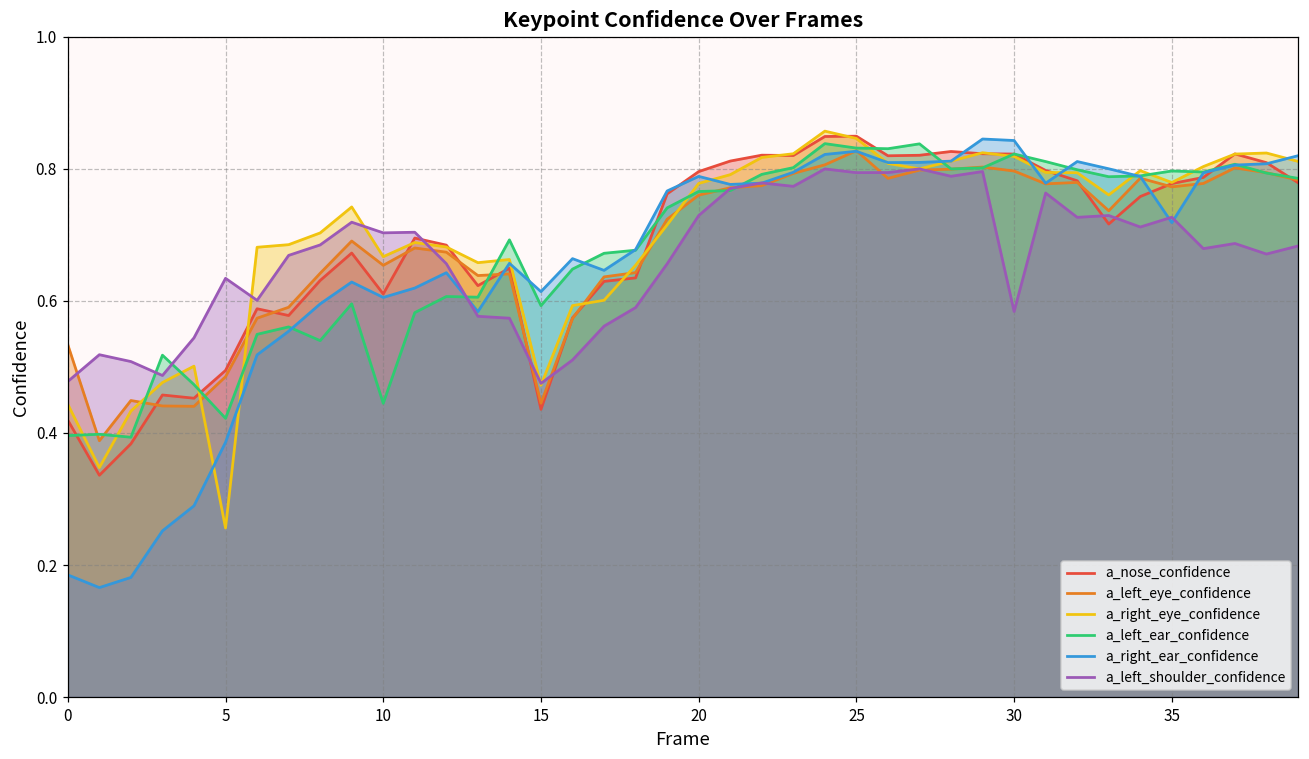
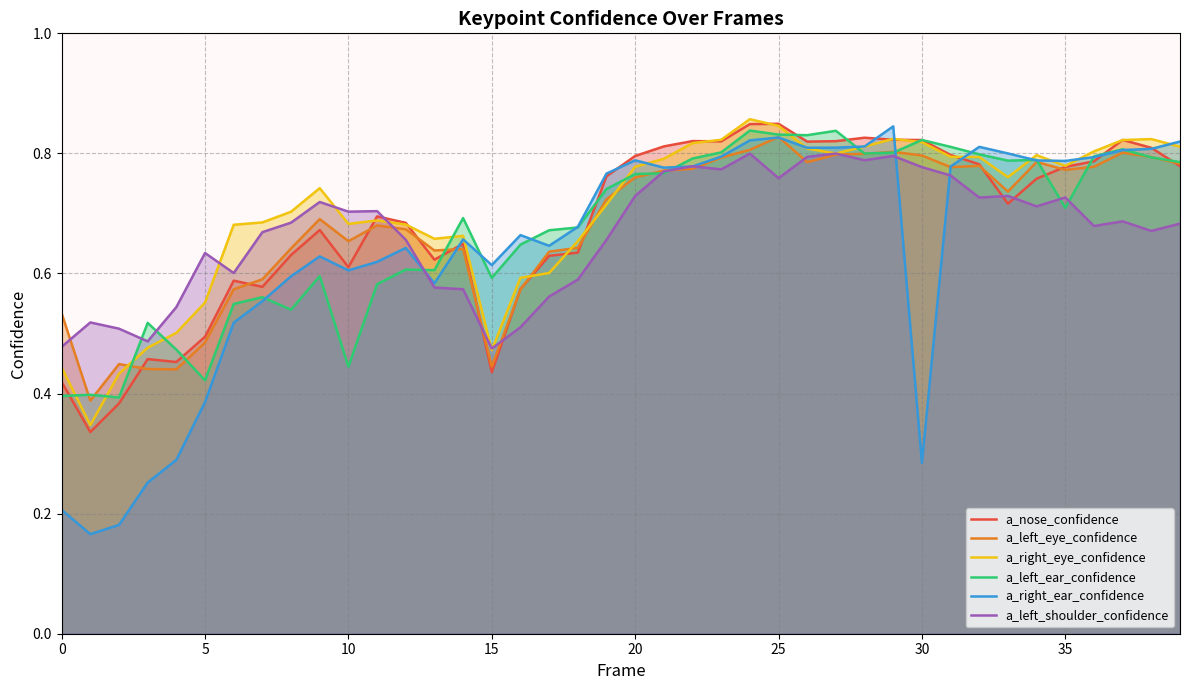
  {
    "a_right_eye_confidence": {
      "0": 0.44,
-     "5": 0.26,
-     "10": 0.67,
+     "5": 0.55,
+     "10": 0.68,
      "20": 0.78
    },
    "a_left_ear_confidence": {
      "0": 0.40,
      "5": 0.42,
      "10": 0.44,
      "15": 0.59,
      "20": 0.77,
-     "35": 0.80
+     "35": 0.71
    },
    "a_right_ear_confidence": {
-     "0": 0.19,
+     "0": 0.21,
      "5": 0.39,
      "10": 0.61,
      "15": 0.61,
      "20": 0.79,
-     "30": 0.84,
-     "35": 0.72
+     "30": 0.28,
+     "35": 0.79
    },
    "a_left_shoulder_confidence": {
      "0": 0.48,
      "5": 0.63,
      "10": 0.70,
      "20": 0.73,
-     "25": 0.79,
-     "30": 0.58,
+     "25": 0.76,
+     "30": 0.78,
      "35": 0.73
    }
  }
